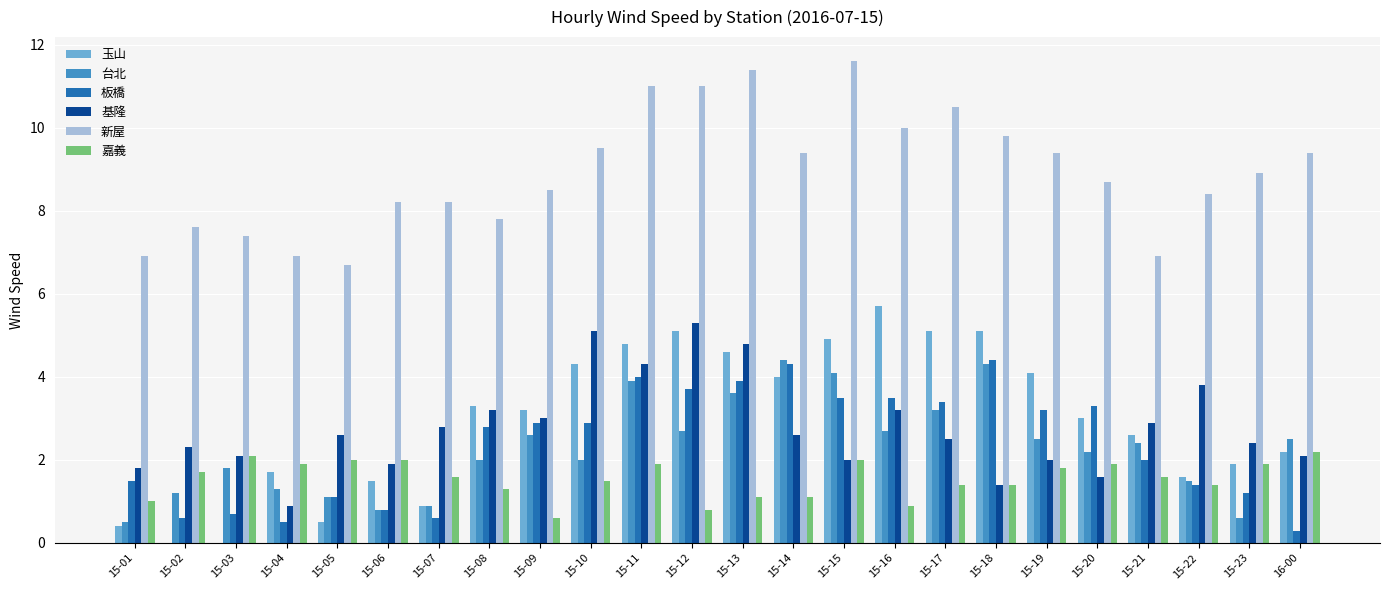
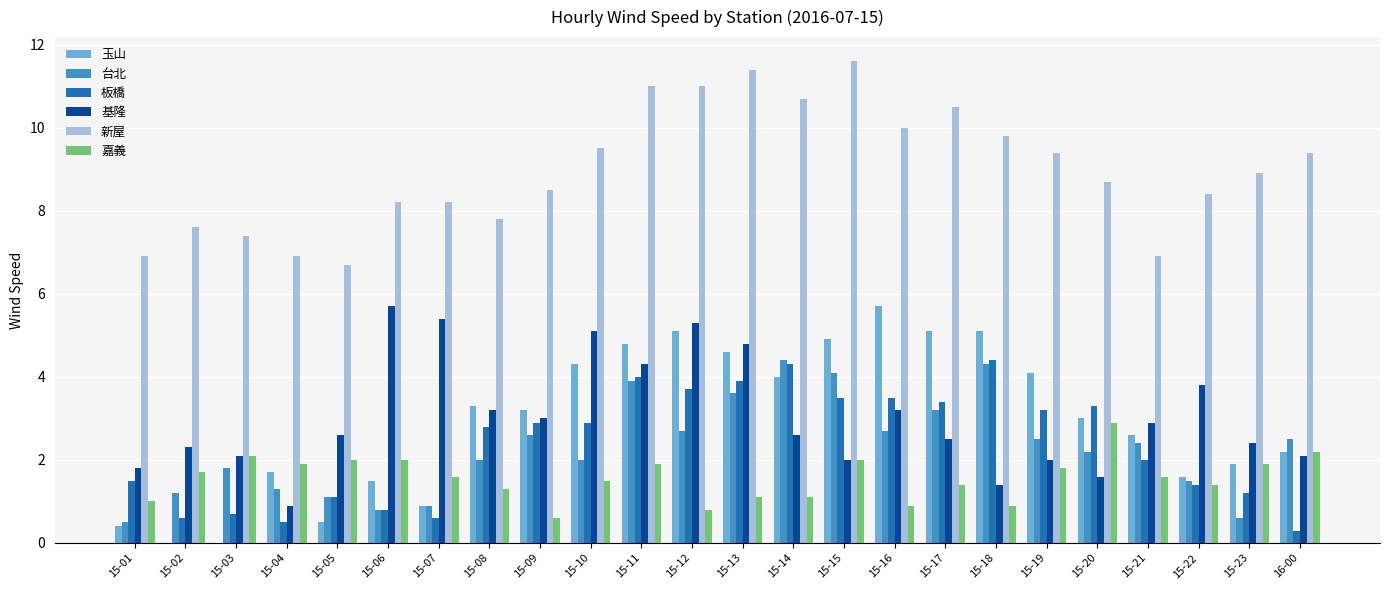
  {
    "基隆": {
      "15-01": 1.8,
      "15-02": 2.3,
      "15-03": 2.1,
      "15-04": 0.9,
      "15-05": 2.6,
-     "15-06": 1.9,
-     "15-07": 2.8,
+     "15-06": 5.7,
+     "15-07": 5.4,
      "15-08": 3.2,
      "15-09": 3.0,
      "15-10": 5.1,
      "15-11": 4.3,
      "15-12": 5.3,
      "15-13": 4.8,
      "15-14": 2.6,
      "15-15": 2.0,
      "15-16": 3.2,
      "15-17": 2.5,
      "15-18": 1.4,
      "15-19": 2.0,
      "15-20": 1.6,
      "15-21": 2.9,
      "15-22": 3.8,
      "15-23": 2.4,
      "16-00": 2.1
    },
    "新屋": {
      "15-01": 6.9,
      "15-02": 7.6,
      "15-03": 7.4,
      "15-04": 6.9,
      "15-05": 6.7,
      "15-06": 8.2,
      "15-07": 8.2,
      "15-08": 7.8,
      "15-09": 8.5,
      "15-10": 9.5,
      "15-11": 11.0,
      "15-12": 11.0,
      "15-13": 11.4,
-     "15-14": 9.4,
+     "15-14": 10.7,
      "15-15": 11.6,
      "15-16": 10.0,
      "15-17": 10.5,
      "15-18": 9.8,
      "15-19": 9.4,
      "15-20": 8.7,
      "15-21": 6.9,
      "15-22": 8.4,
      "15-23": 8.9,
      "16-00": 9.4
    },
    "嘉義": {
      "15-01": 1.0,
      "15-02": 1.7,
      "15-03": 2.1,
      "15-04": 1.9,
      "15-05": 2.0,
      "15-06": 2.0,
      "15-07": 1.6,
      "15-08": 1.3,
      "15-09": 0.6,
      "15-10": 1.5,
      "15-11": 1.9,
      "15-12": 0.8,
      "15-13": 1.1,
      "15-14": 1.1,
      "15-15": 2.0,
      "15-16": 0.9,
      "15-17": 1.4,
-     "15-18": 1.4,
+     "15-18": 0.9,
      "15-19": 1.8,
-     "15-20": 1.9,
+     "15-20": 2.9,
      "15-21": 1.6,
      "15-22": 1.4,
      "15-23": 1.9,
      "16-00": 2.2
    }
  }
